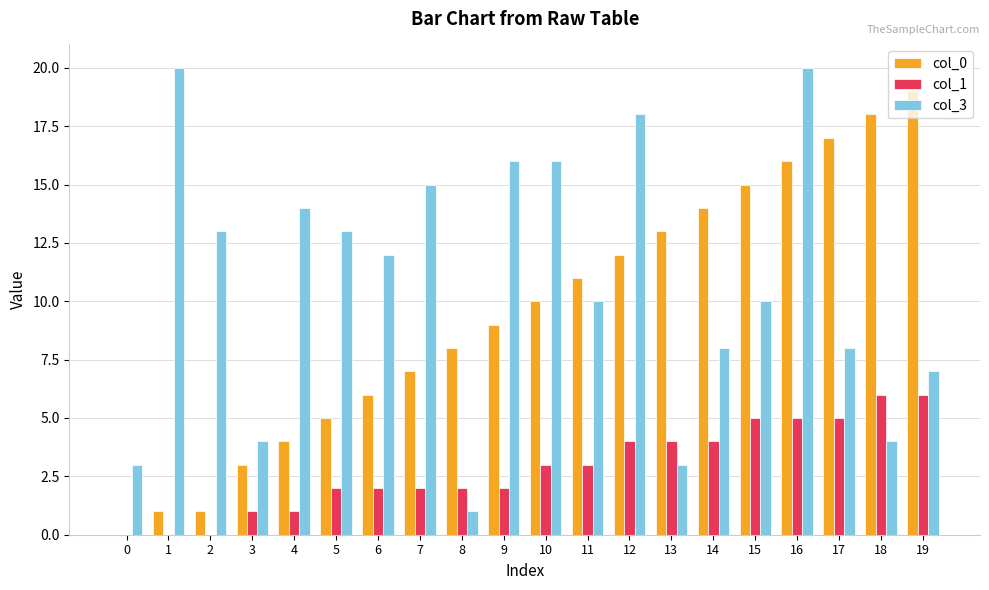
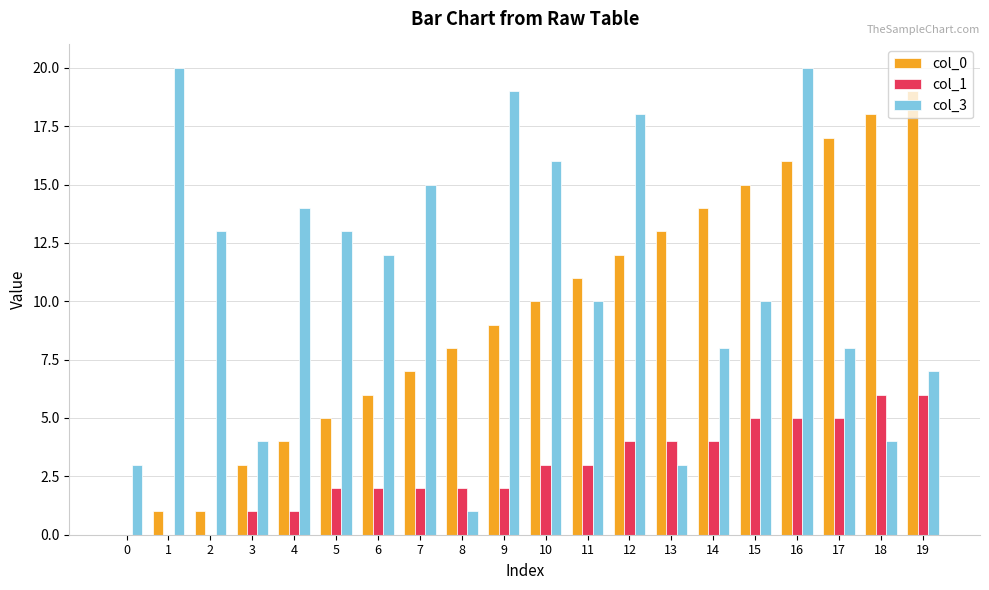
  {
    "col_0": {
      "0": 0,
      "1": 1,
      "2": 1,
      "3": 3,
      "4": 4,
      "5": 5,
      "6": 6,
      "7": 7,
      "8": 8,
      "9": 9,
      "10": 10,
      "11": 11,
      "12": 12,
      "13": 13,
      "14": 14,
      "15": 15,
      "16": 16,
      "17": 17,
      "18": 18
    },
    "col_1": {
      "0": 0,
      "1": 0,
      "2": 0,
      "3": 1,
      "4": 1,
      "5": 2,
      "6": 2,
      "7": 2,
      "8": 2,
      "9": 2,
      "10": 3,
      "11": 3,
      "12": 4,
      "13": 4,
      "14": 4,
      "15": 5,
      "16": 5,
      "17": 5,
      "18": 6,
      "19": 6
    },
    "col_3": {
      "0": 3,
      "1": 20,
      "2": 13,
      "3": 4,
      "4": 14,
      "5": 13,
      "6": 12,
      "7": 15,
      "8": 1,
-     "9": 16,
+     "9": 19,
      "10": 16,
      "11": 10,
      "12": 18,
      "13": 3,
      "14": 8,
      "15": 10,
      "16": 20,
      "17": 8,
      "18": 4,
      "19": 7
    }
  }
